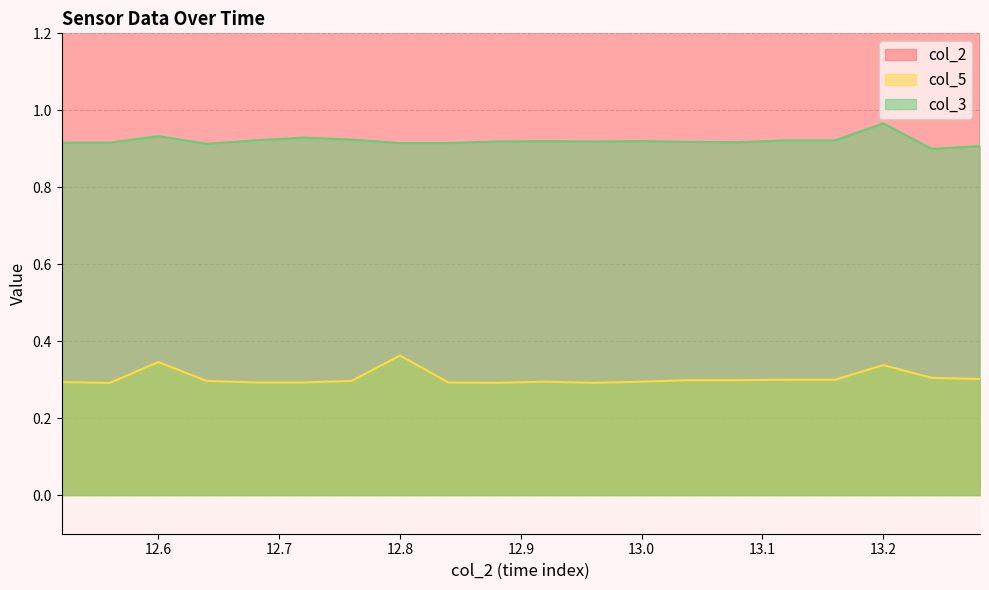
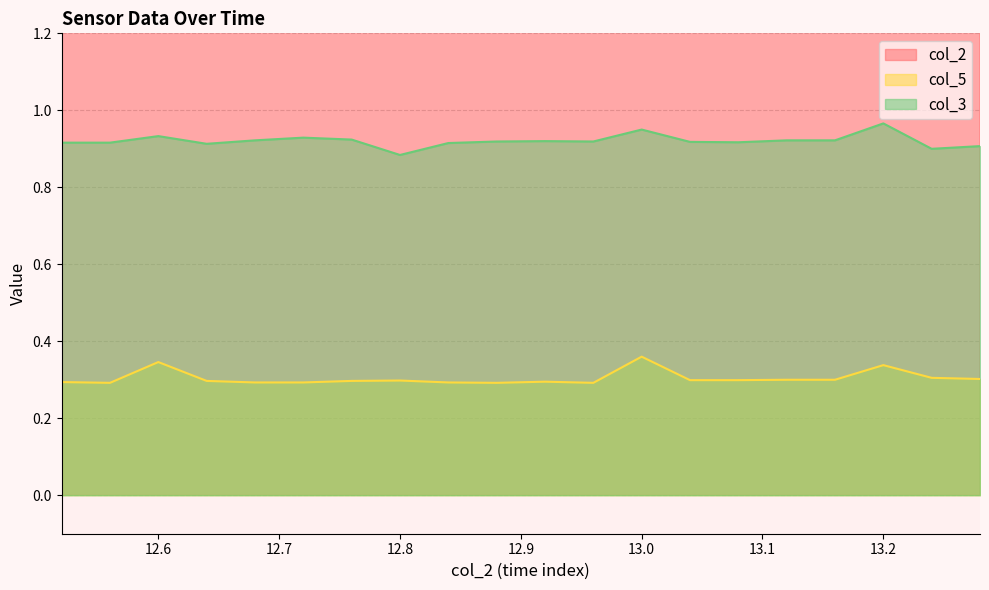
  {
    "col_5": {
      "12.6": 0.35,
-     "12.8": 0.36,
-     "13.0": 0.30,
+     "12.8": 0.30,
+     "13.0": 0.36,
      "13.2": 0.34
    },
    "col_3": {
      "12.6": 0.93,
-     "12.8": 0.92,
-     "13.0": 0.92,
+     "12.8": 0.88,
+     "13.0": 0.95,
      "13.2": 0.97
    }
  }
